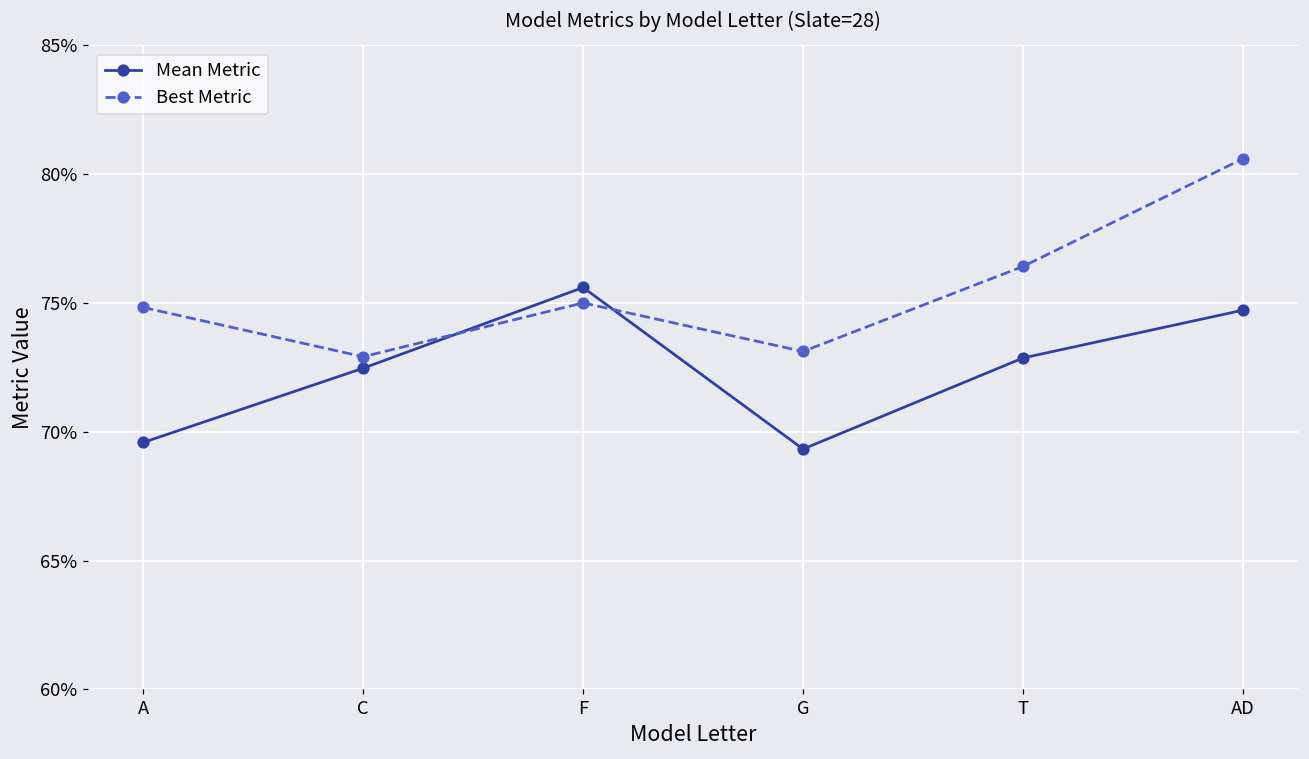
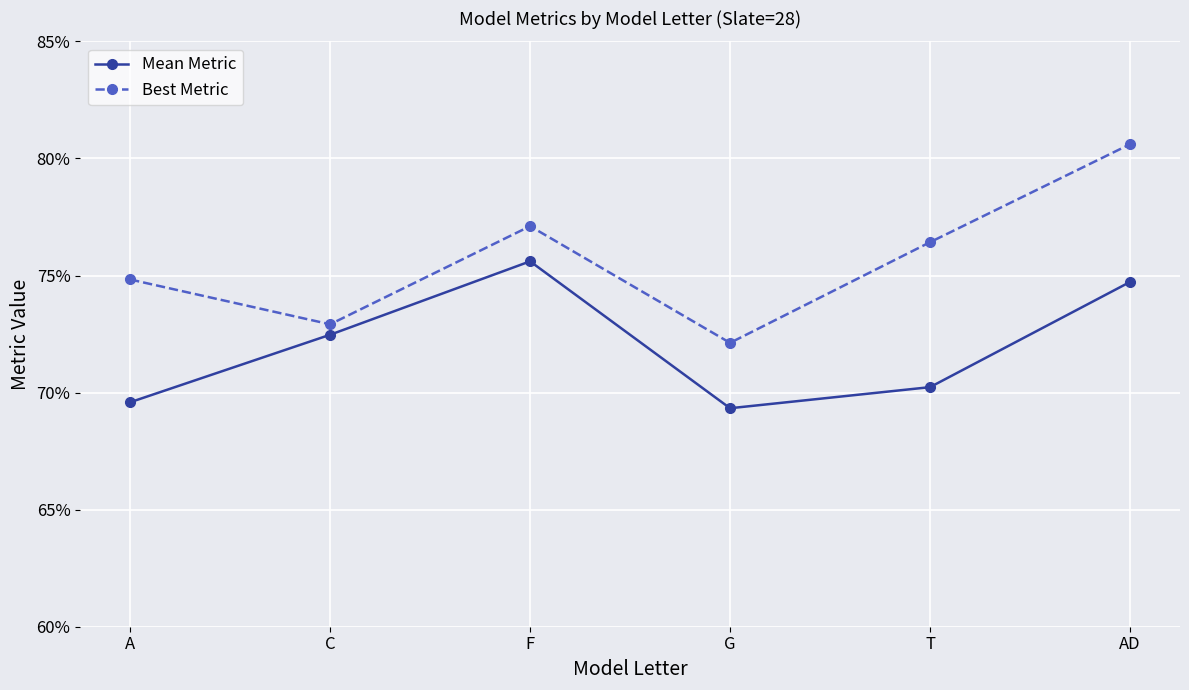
  {
    "Mean Metric": {
      "A": "69.6%",
      "C": "72.5%",
      "F": "75.6%",
      "G": "69.3%",
-     "T": "72.9%",
+     "T": "70.2%",
      "AD": "74.7%"
    },
    "Best Metric": {
      "A": "74.8%",
      "C": "72.9%",
-     "F": "75.0%",
-     "G": "73.1%",
+     "F": "77.1%",
+     "G": "72.1%",
      "T": "76.4%",
      "AD": "80.6%"
    }
  }
